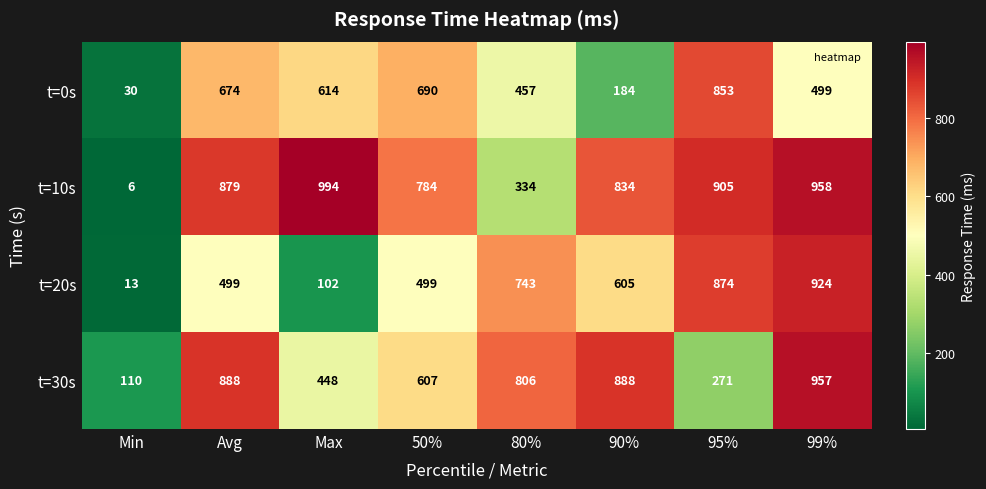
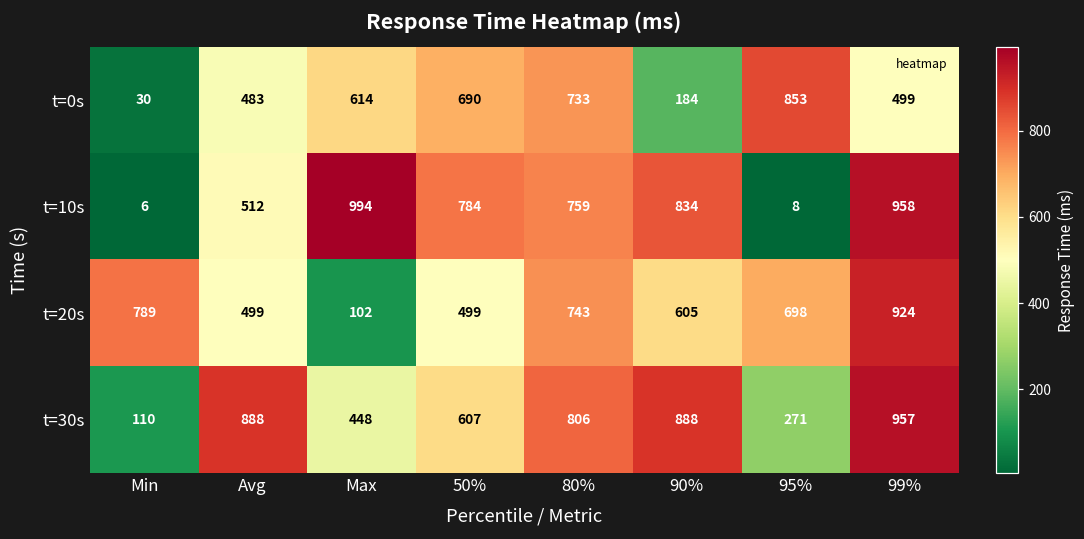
  {
    "t=0s": {
      "Min": 30,
-     "Avg": 674,
+     "Avg": 483,
      "Max": 614,
      "50%": 690,
-     "80%": 457,
+     "80%": 733,
      "90%": 184,
      "95%": 853,
      "99%": 499
    },
    "t=10s": {
      "Min": 6,
-     "Avg": 879,
+     "Avg": 512,
      "Max": 994,
      "50%": 784,
-     "80%": 334,
+     "80%": 759,
      "90%": 834,
-     "95%": 905,
+     "95%": 8,
      "99%": 958
    },
    "t=20s": {
-     "Min": 13,
+     "Min": 789,
      "Avg": 499,
      "Max": 102,
      "50%": 499,
      "80%": 743,
      "90%": 605,
-     "95%": 874,
+     "95%": 698,
      "99%": 924
    },
    "t=30s": {
      "Min": 110,
      "Avg": 888,
      "Max": 448,
      "50%": 607,
      "80%": 806,
      "90%": 888,
      "95%": 271,
      "99%": 957
    }
  }
